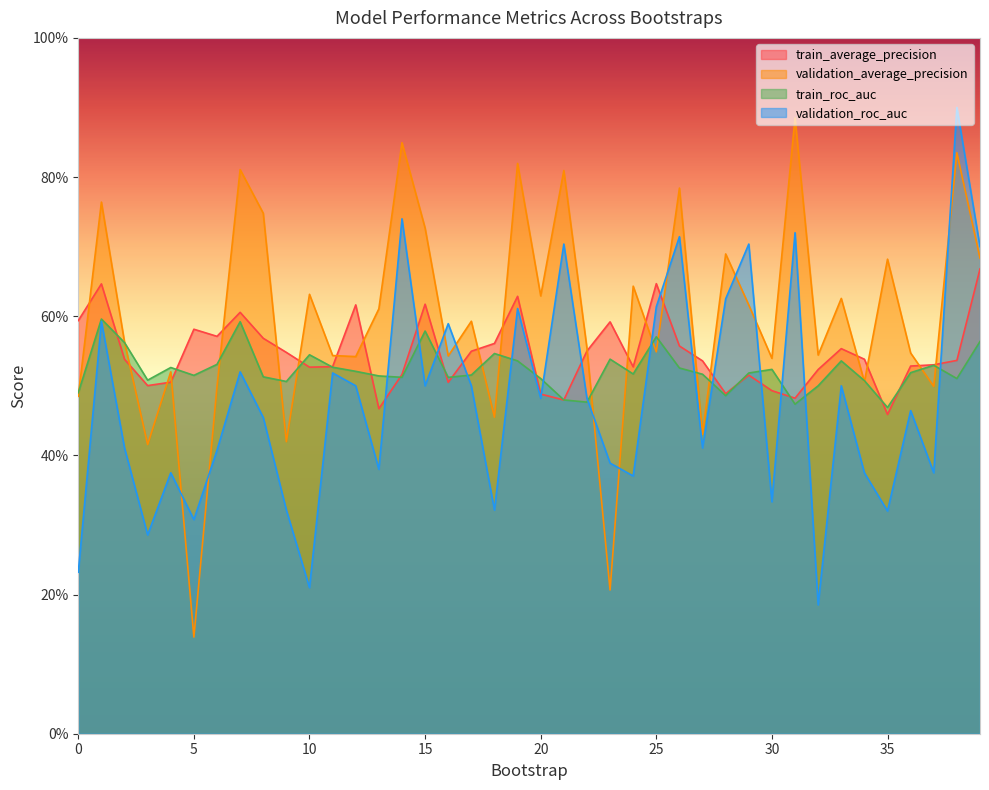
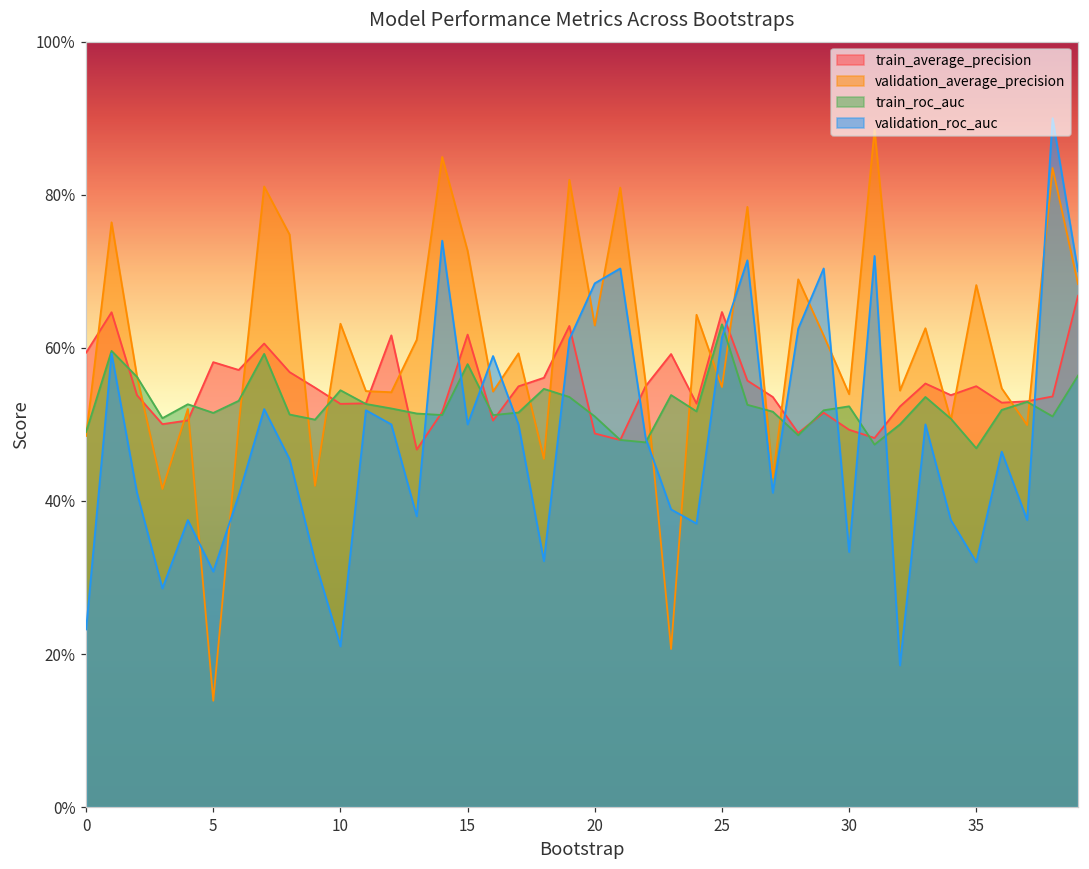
  {
    "train_average_precision": {
      "0": "59%",
      "5": "58%",
      "10": "53%",
      "15": "62%",
      "20": "49%",
      "25": "65%",
      "30": "49%",
-     "35": "46%"
+     "35": "55%"
    },
    "validation_average_precision": {
      "0": "48%",
      "5": "14%",
      "10": "63%",
      "15": "73%",
      "20": "63%",
      "25": "55%",
      "30": "54%",
      "35": "68%"
    },
    "train_roc_auc": {
      "0": "49%",
      "5": "52%",
      "10": "54%",
      "15": "58%",
      "20": "51%",
-     "25": "57%",
+     "25": "63%",
      "30": "52%",
      "35": "47%"
    },
    "validation_roc_auc": {
      "0": "23%",
      "5": "31%",
      "10": "21%",
      "15": "50%",
-     "20": "48%",
+     "20": "68%",
      "25": "61%",
      "30": "33%",
      "35": "32%"
    }
  }
